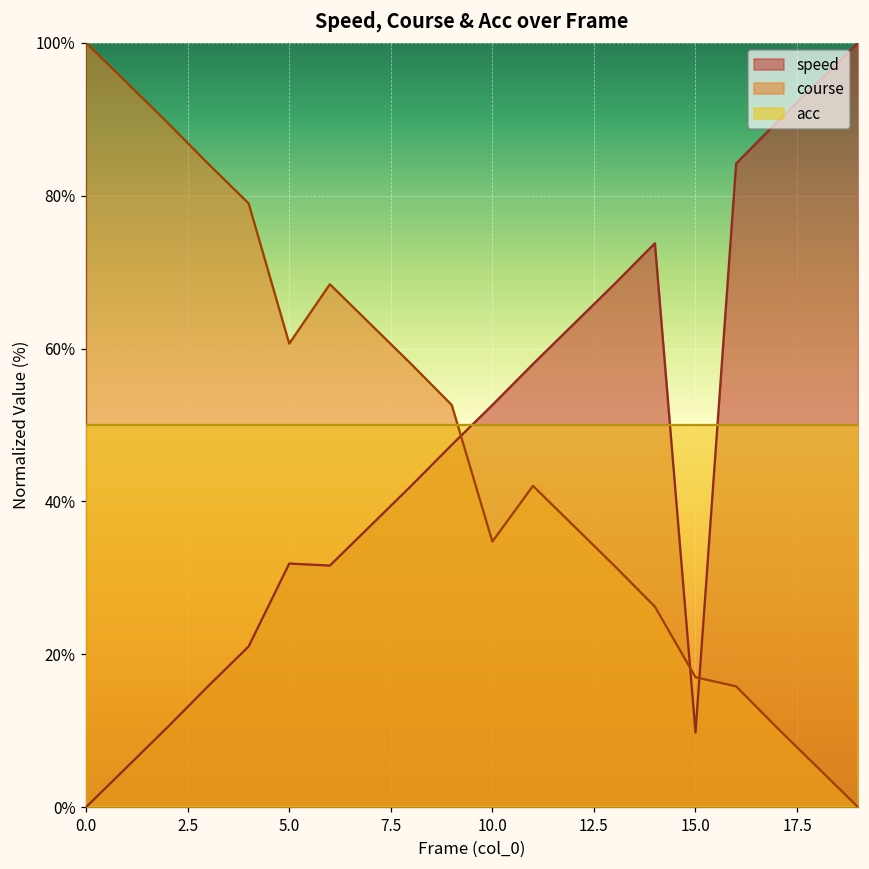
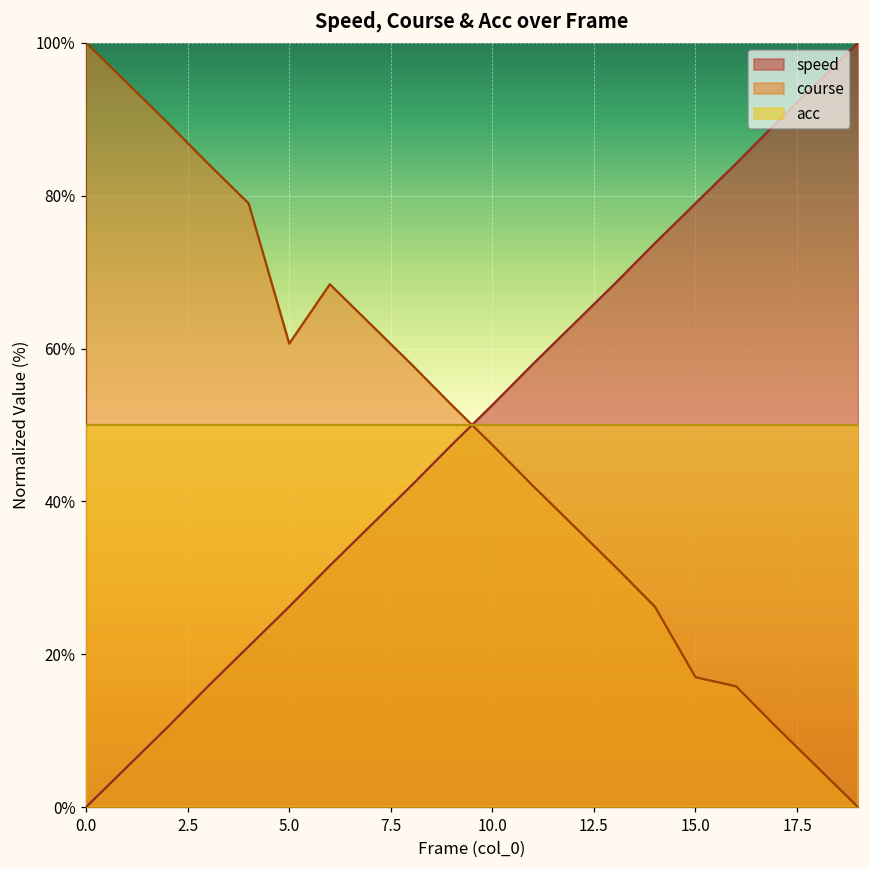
  {
    "speed": {
      "0.0": "0%",
-     "5.0": "32%",
+     "5.0": "26%",
      "10.0": "53%",
-     "15.0": "10%"
+     "15.0": "79%"
    },
    "course": {
      "0.0": "100%",
      "5.0": "61%",
-     "10.0": "35%",
+     "10.0": "47%",
      "15.0": "17%"
    },
    "acc": {
      "0.0": "50%",
      "5.0": "50%",
      "10.0": "50%",
      "15.0": "50%"
    }
  }
